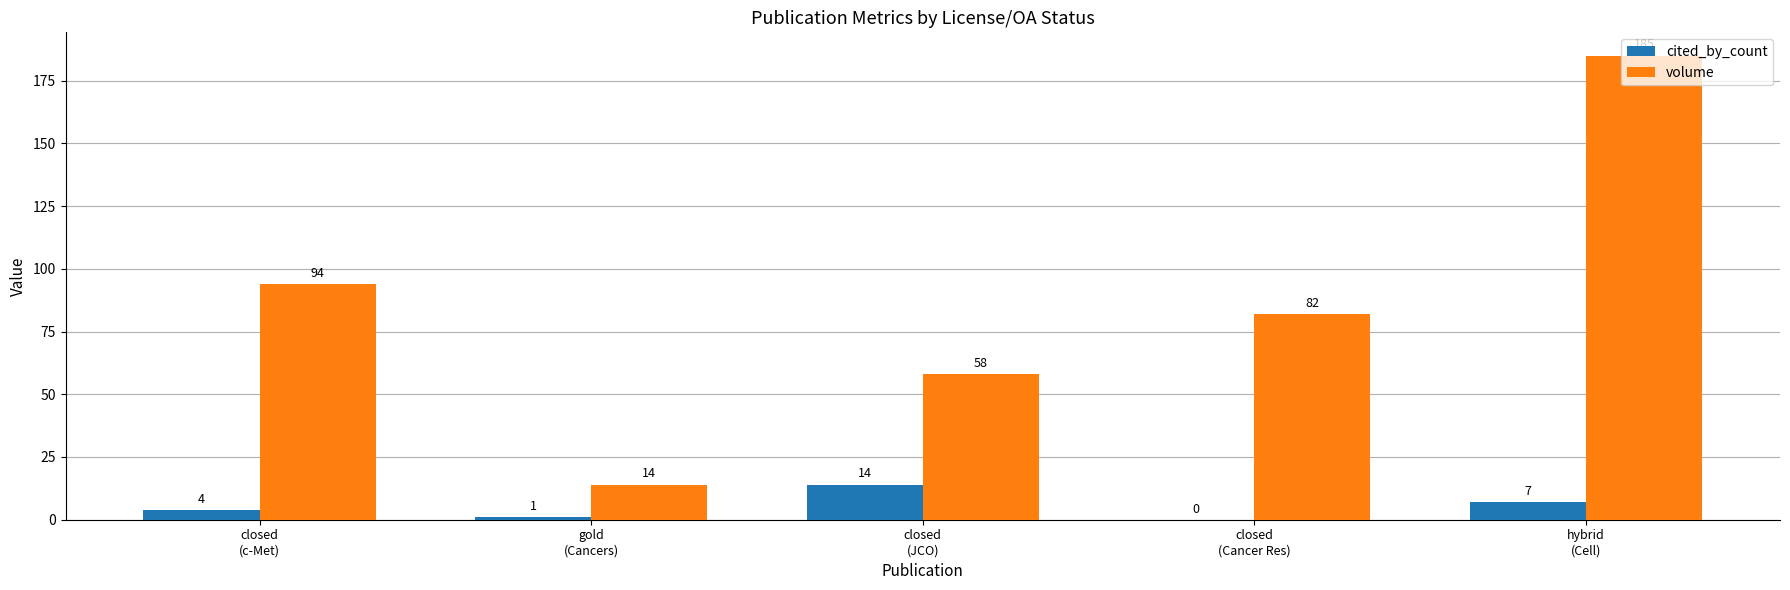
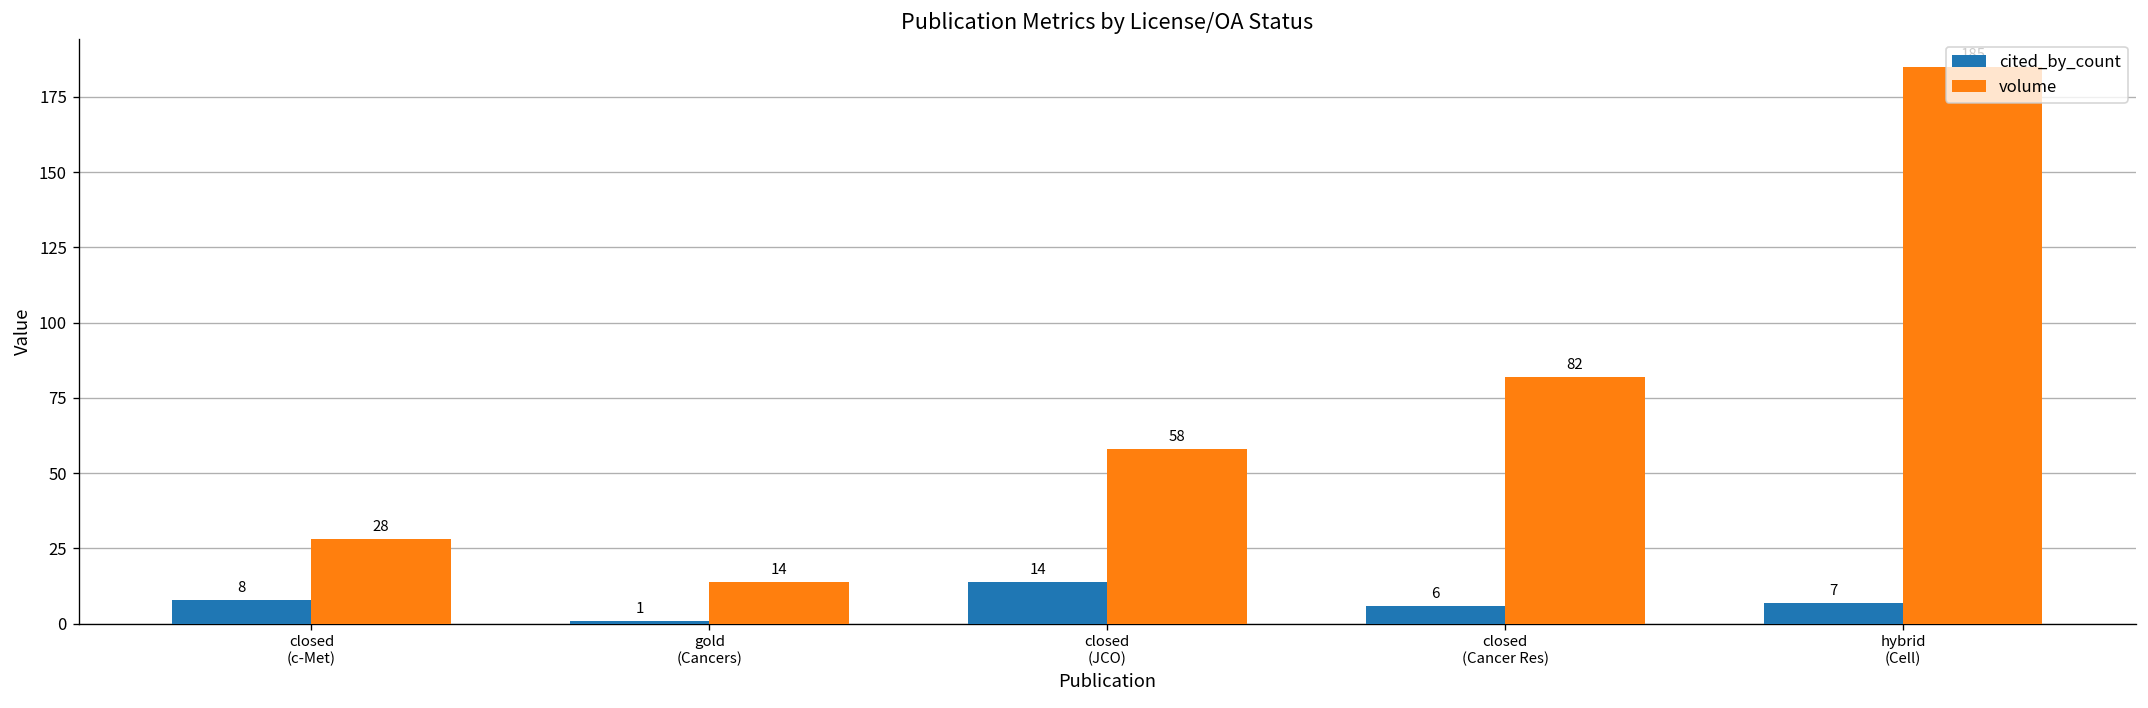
  {
    "cited_by_count": {
-     "closed (c-Met)": 4,
+     "closed (c-Met)": 8,
      "gold (Cancers)": 1,
      "closed (JCO)": 14,
-     "closed (Cancer Res)": 0,
+     "closed (Cancer Res)": 6,
      "hybrid (Cell)": 7
    },
    "volume": {
-     "closed (c-Met)": 94,
+     "closed (c-Met)": 28,
      "gold (Cancers)": 14,
      "closed (JCO)": 58,
      "closed (Cancer Res)": 82
    }
  }
